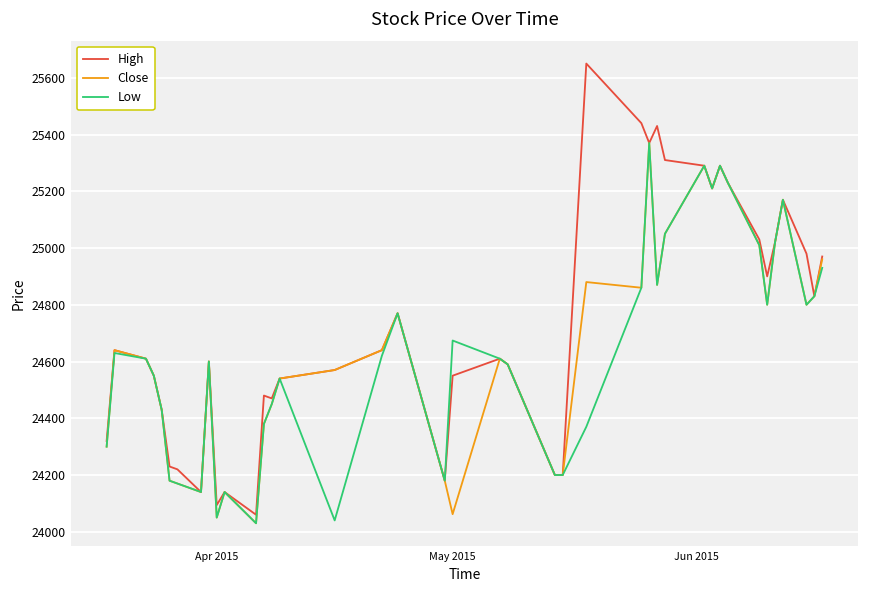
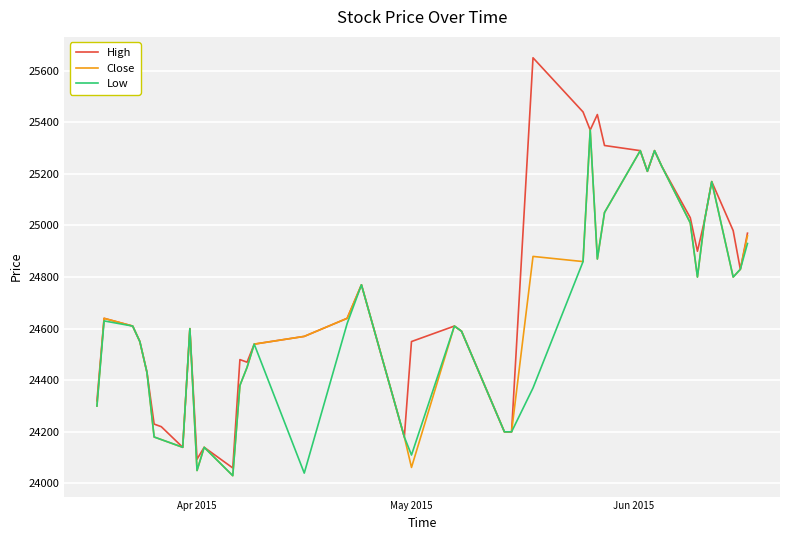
  {
    "High": {
      "Apr 2015": 24090,
      "May 2015": 24550
    },
    "Close": {
      "May 2015": 24060
    },
    "Low": {
-     "May 2015": 24670
+     "May 2015": 24110
    }
  }
